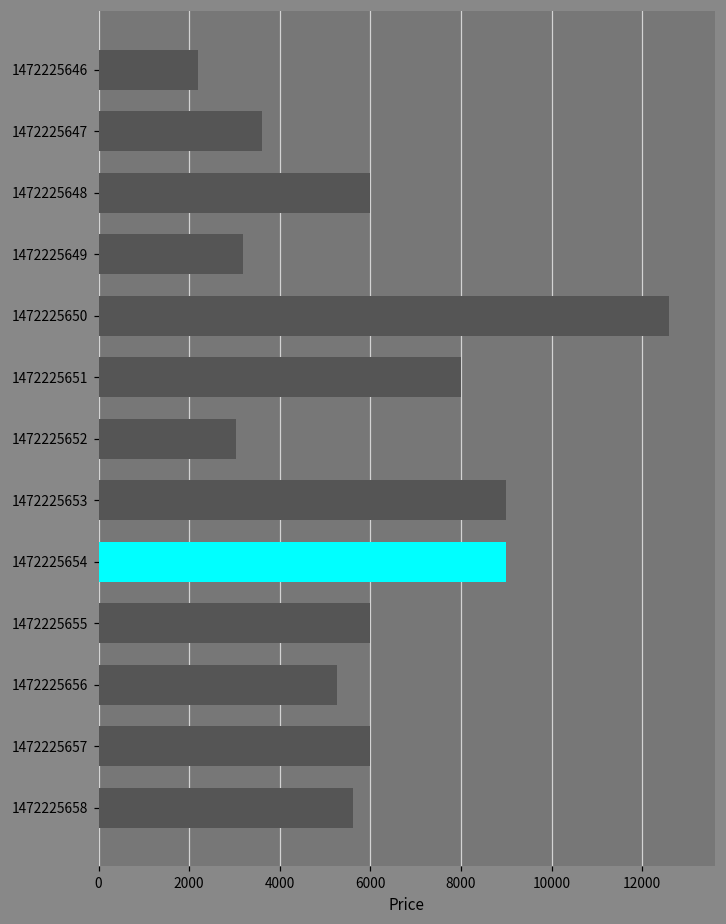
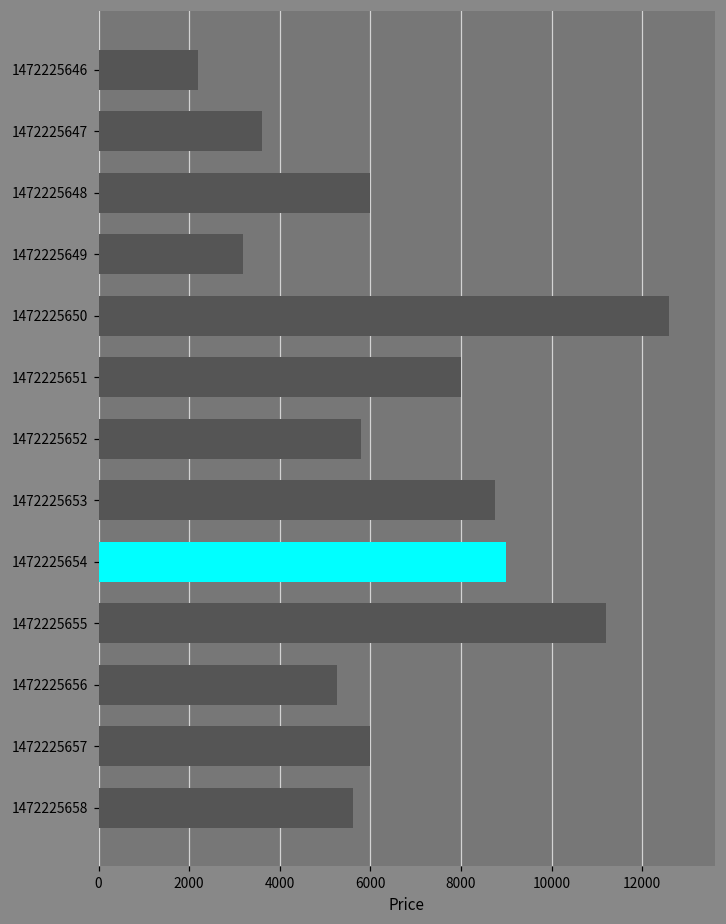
  {
    "1472225646": 2200,
    "1472225647": 3600,
    "1472225648": 6000,
    "1472225649": 3200,
    "1472225650": 12600,
    "1472225651": 8000,
-   "1472225652": 3000,
-   "1472225653": 9000,
+   "1472225652": 5800,
+   "1472225653": 8700,
    "1472225654": 9000,
-   "1472225655": 6000,
+   "1472225655": 11200,
    "1472225656": 5300,
    "1472225657": 6000,
    "1472225658": 5600
  }
